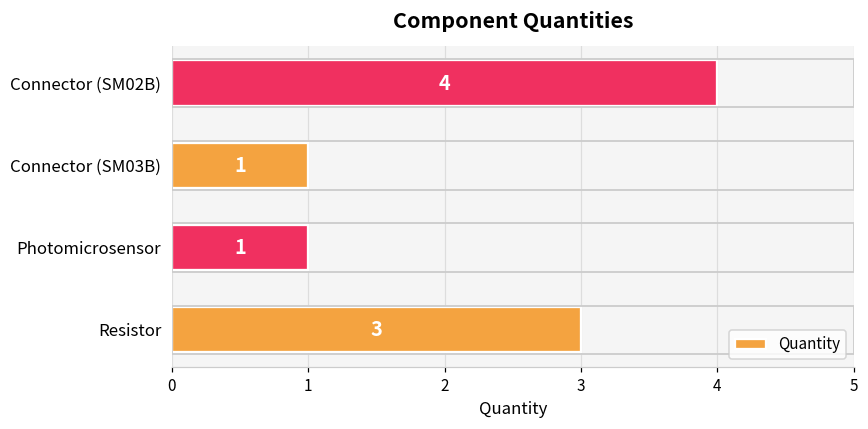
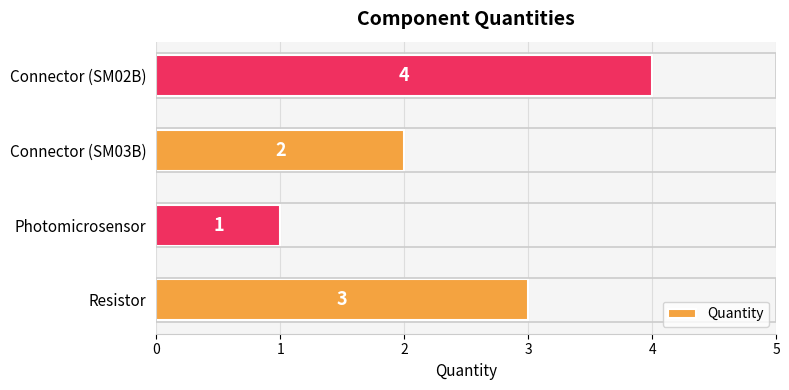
  {
    "Connector (SM02B)": 4,
-   "Connector (SM03B)": 1,
+   "Connector (SM03B)": 2,
    "Photomicrosensor": 1,
    "Resistor": 3
  }
